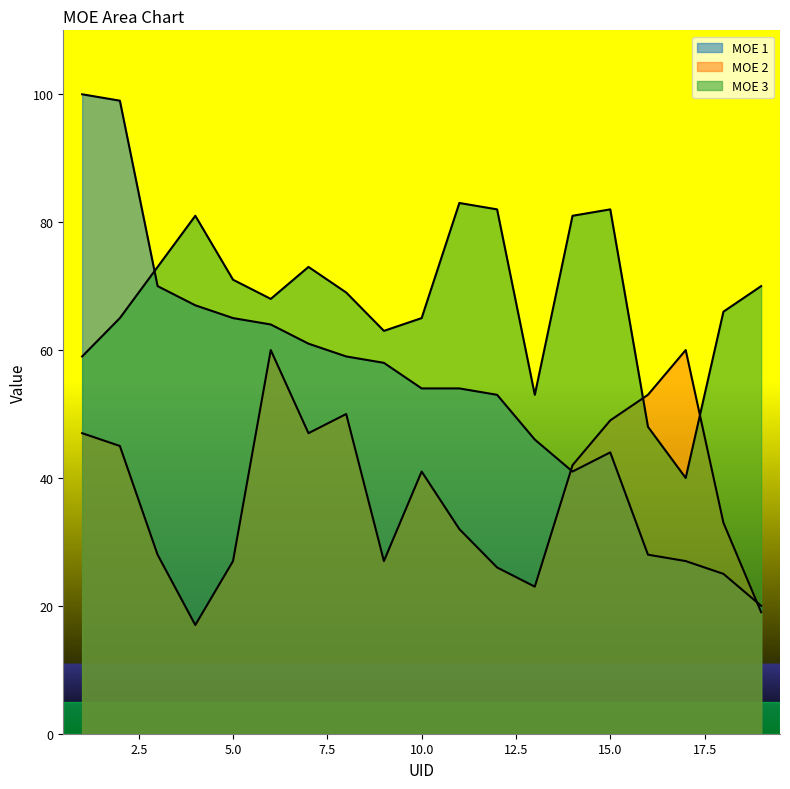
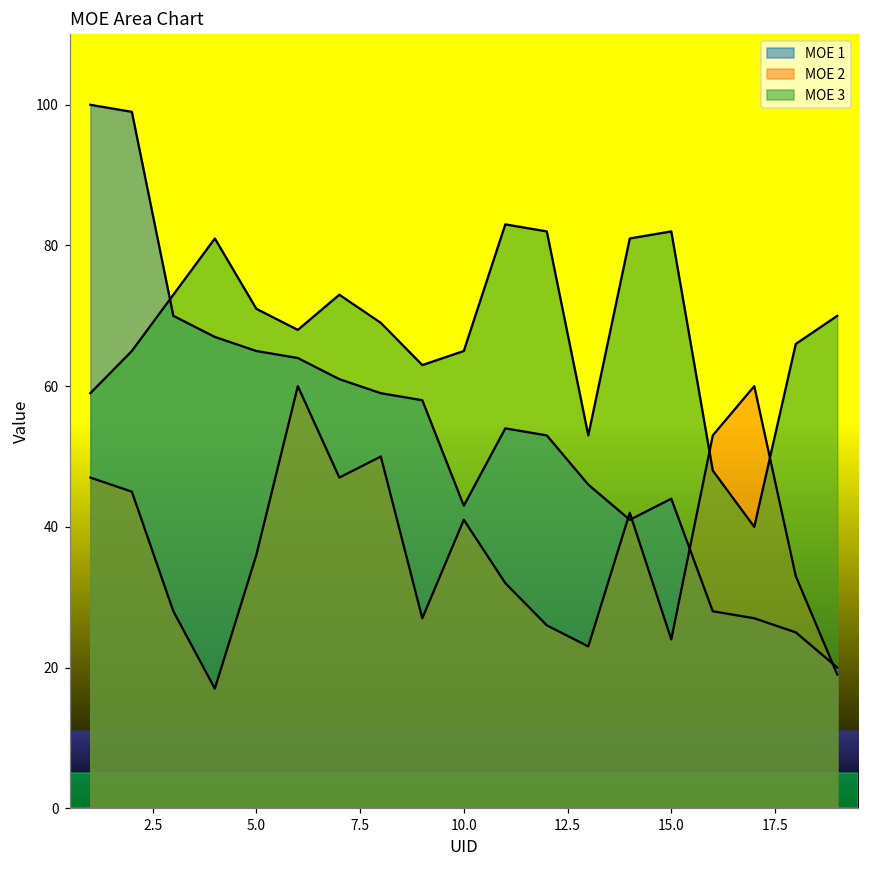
  {
    "MOE 1": {
      "5.0": 65,
-     "10.0": 54,
+     "10.0": 43,
      "15.0": 44
    },
    "MOE 2": {
-     "5.0": 27,
+     "5.0": 36,
      "10.0": 41,
-     "15.0": 49
+     "15.0": 24
    },
    "MOE 3": {
      "5.0": 71,
      "10.0": 65,
      "15.0": 82
    }
  }
